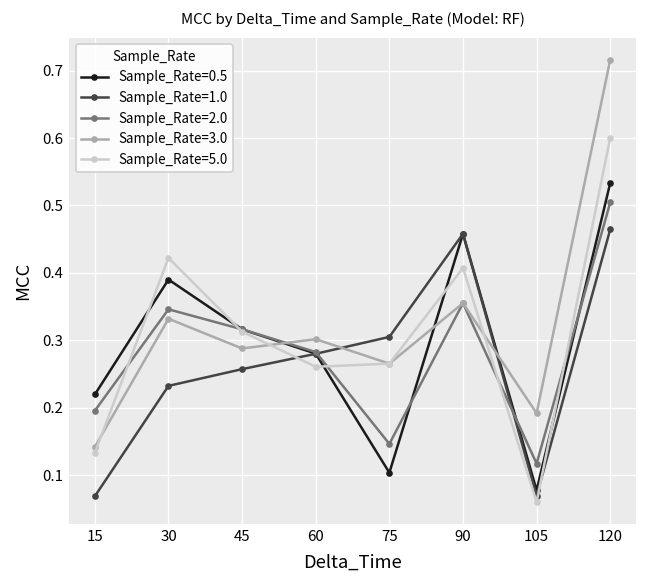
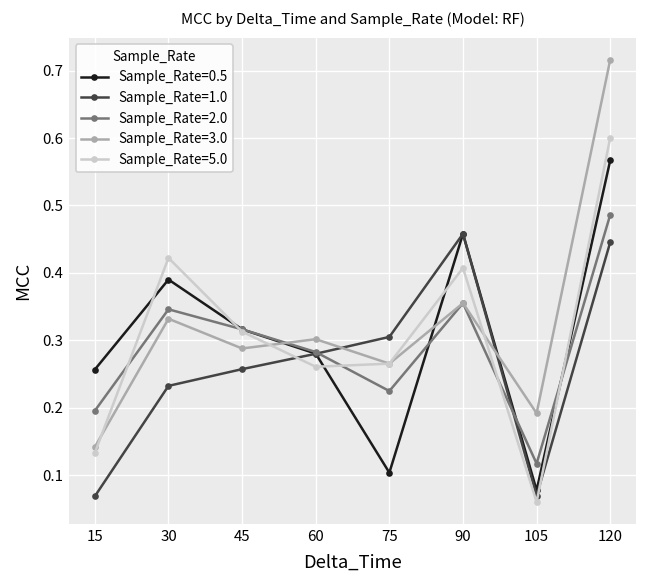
  {
    "Sample_Rate=0.5": {
-     "15": 0.22,
+     "15": 0.26,
      "30": 0.39,
      "75": 0.10,
      "105": 0.08,
-     "120": 0.53
+     "120": 0.57
    },
    "Sample_Rate=1.0": {
      "15": 0.07,
      "30": 0.23,
      "45": 0.26,
      "75": 0.31,
      "105": 0.07,
-     "120": 0.46
+     "120": 0.45
    },
    "Sample_Rate=2.0": {
      "15": 0.20,
      "30": 0.35,
-     "75": 0.15,
+     "75": 0.22,
      "105": 0.12,
-     "120": 0.50
+     "120": 0.49
    }
  }
